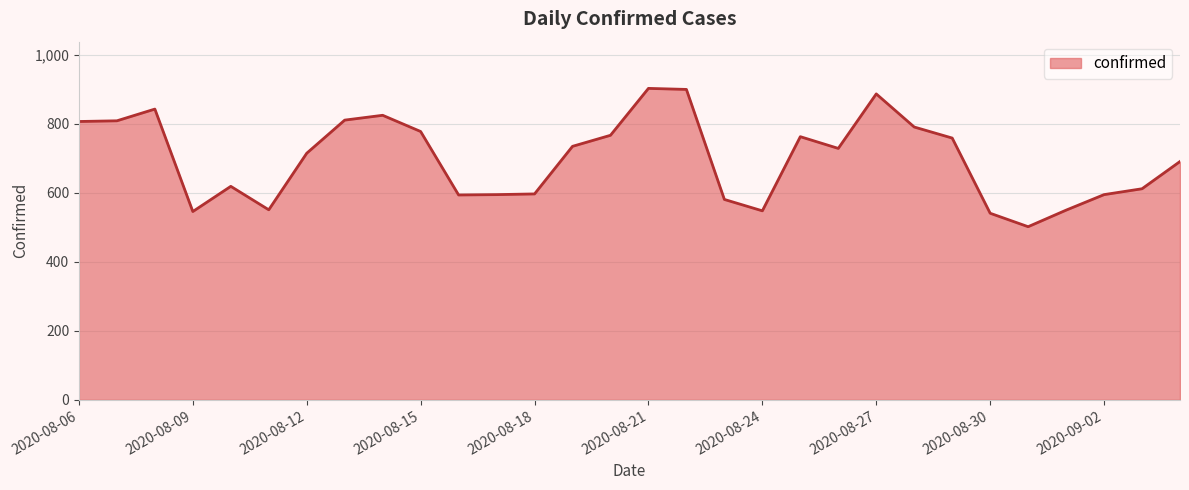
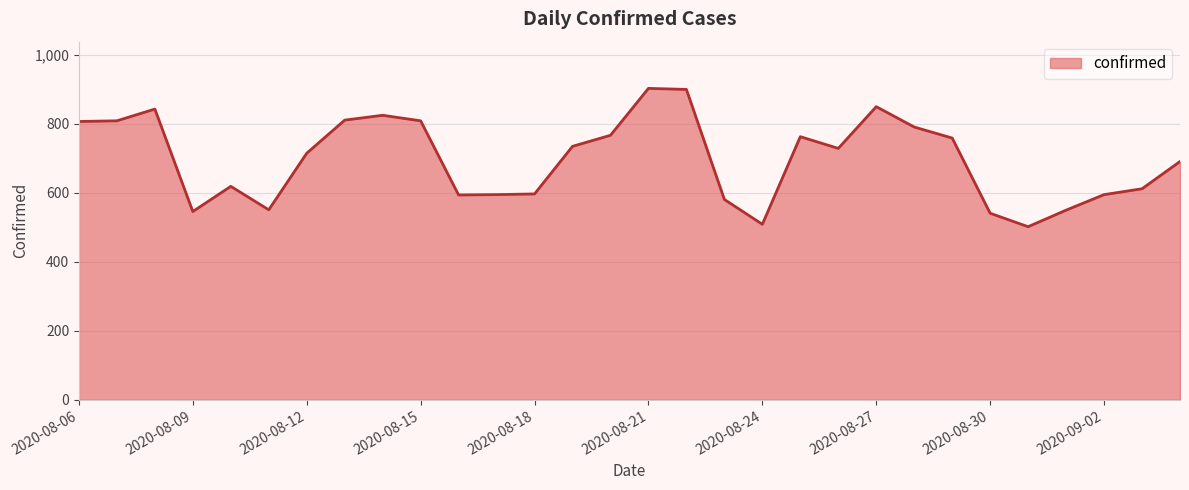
  {
    "2020-08-06": 810,
    "2020-08-09": 550,
    "2020-08-12": 720,
-   "2020-08-15": 780,
+   "2020-08-15": 810,
    "2020-08-18": 600,
    "2020-08-21": 900,
-   "2020-08-24": 550,
-   "2020-08-27": 890,
+   "2020-08-24": 510,
+   "2020-08-27": 850,
    "2020-08-30": 540,
    "2020-09-02": 600
  }
